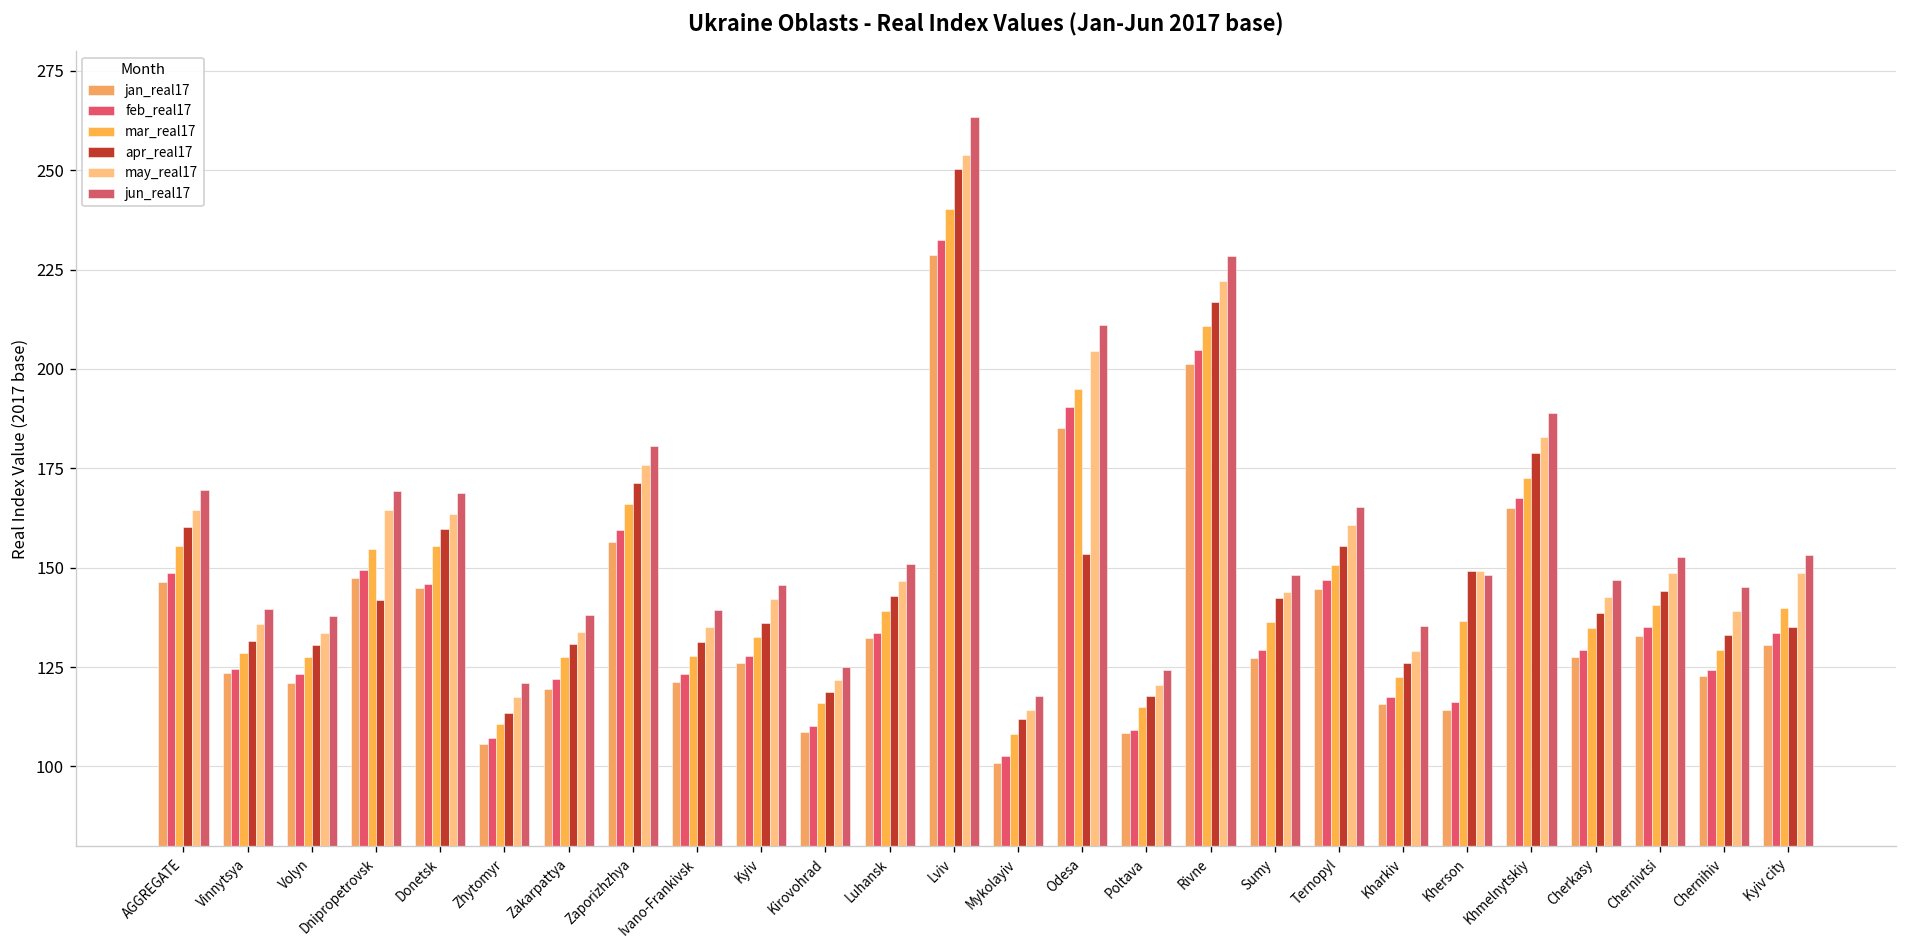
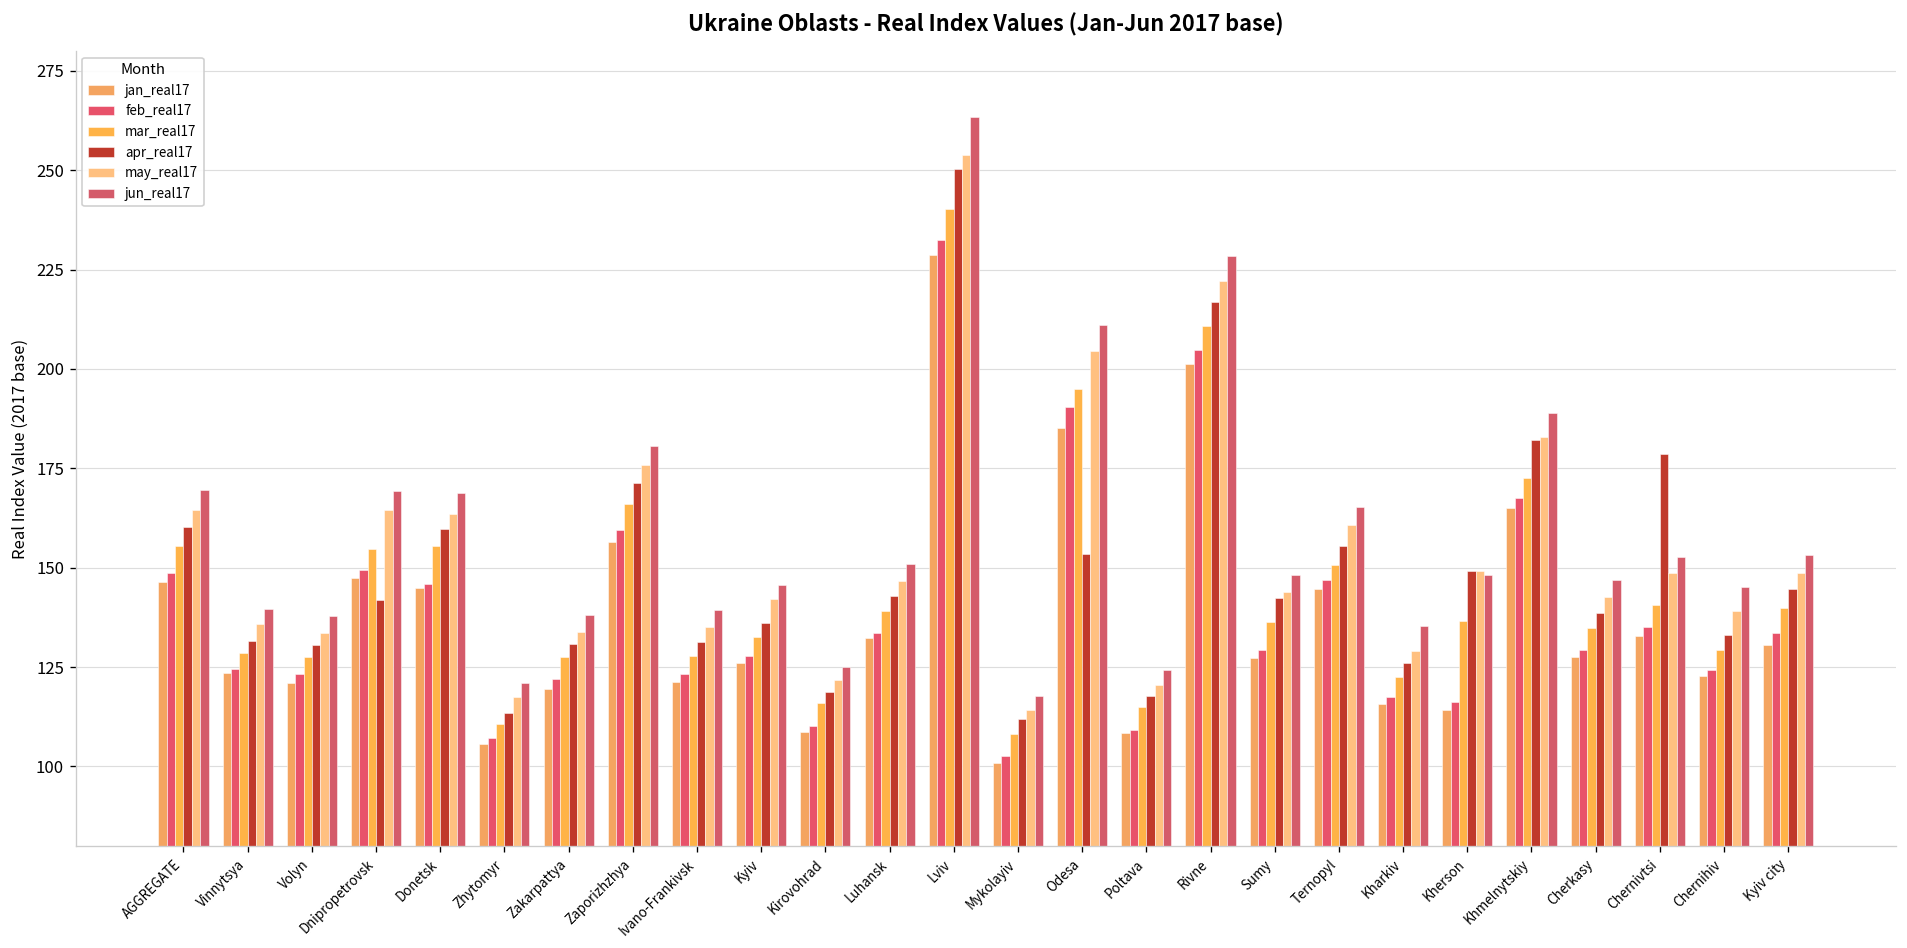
  {
    "apr_real17": {
      "AGGREGATE": 160,
      "Vinnytsya": 131,
      "Volyn": 131,
      "Dnipropetrovsk": 142,
      "Donetsk": 160,
      "Zhytomyr": 113,
      "Zakarpattya": 131,
      "Zaporizhzhya": 171,
      "Ivano-Frankivsk": 131,
      "Kyiv": 136,
      "Kirovohrad": 119,
      "Luhansk": 143,
      "Lviv": 250,
      "Mykolayiv": 112,
      "Odesa": 154,
      "Poltava": 118,
      "Rivne": 217,
      "Sumy": 142,
      "Ternopyl": 155,
      "Kharkiv": 126,
      "Kherson": 149,
-     "Khmelnytskiy": 179,
+     "Khmelnytskiy": 182,
      "Cherkasy": 139,
-     "Chernivtsi": 144,
+     "Chernivtsi": 179,
      "Chernihiv": 133,
-     "Kyiv city": 135
+     "Kyiv city": 145
    }
  }
